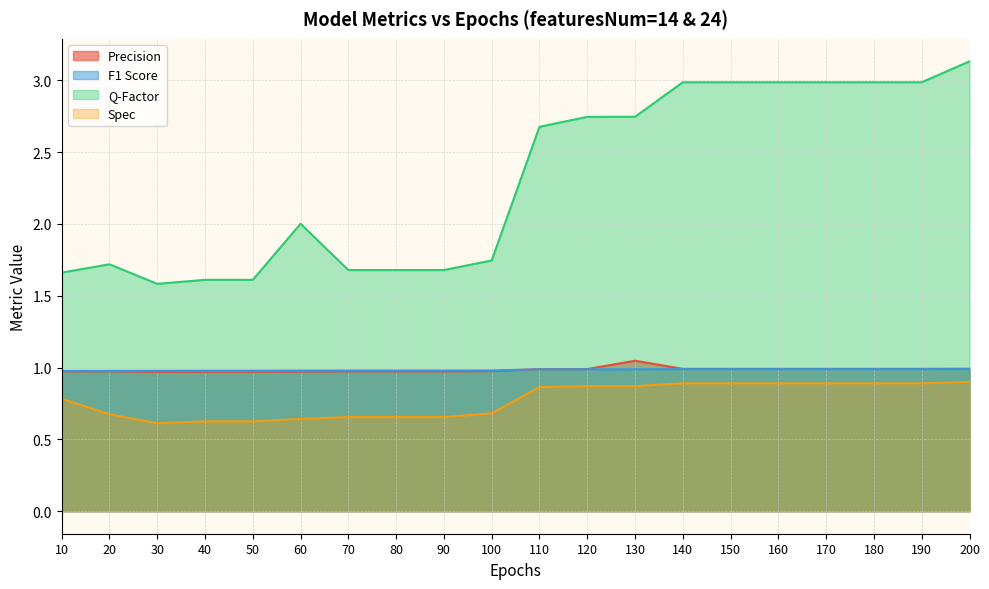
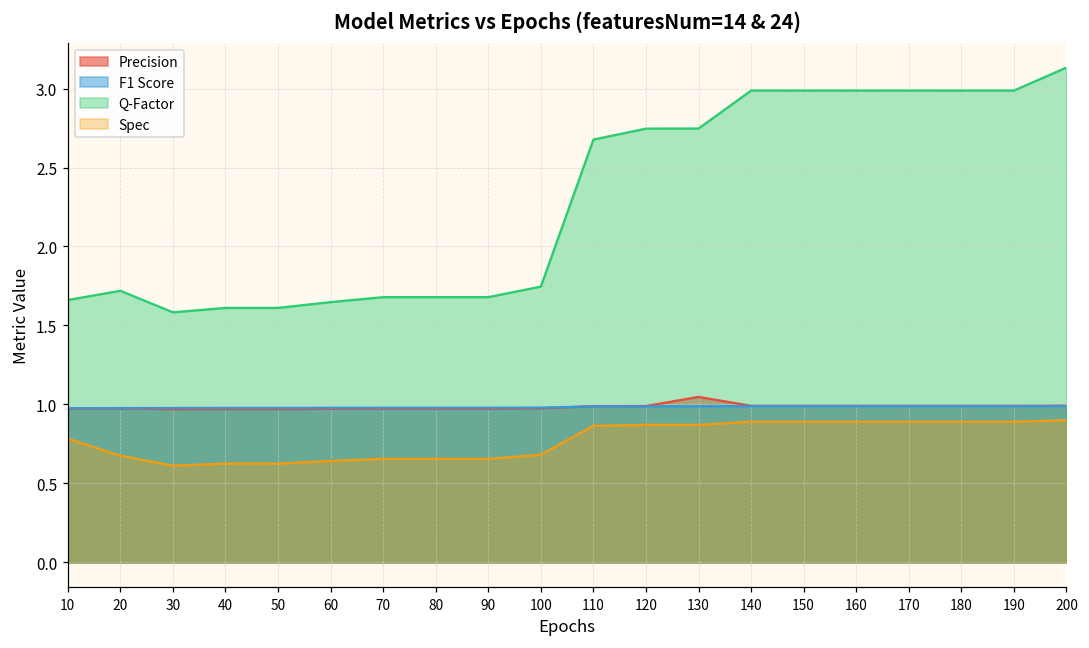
  {
    "Precision": {
      "130": 1.05
    },
    "F1 Score": {
      "130": 0.99
    },
    "Q-Factor": {
      "10": 1.66,
      "20": 1.72,
      "30": 1.58,
      "40": 1.61,
      "50": 1.61,
-     "60": 2.00,
+     "60": 1.65,
      "70": 1.68,
      "80": 1.68,
      "90": 1.68,
      "100": 1.75,
      "110": 2.68,
      "120": 2.75,
      "130": 2.75,
      "140": 2.99,
      "150": 2.99,
      "160": 2.99,
      "170": 2.99,
      "180": 2.99,
      "190": 2.99,
      "200": 3.13
    },
    "Spec": {
      "10": 0.78,
      "20": 0.68,
      "30": 0.61,
      "40": 0.63,
      "50": 0.63,
      "60": 0.64,
      "70": 0.66,
      "80": 0.66,
      "90": 0.66,
      "100": 0.68,
      "110": 0.86,
      "120": 0.87,
      "130": 0.87,
      "140": 0.89,
      "150": 0.89,
      "160": 0.89,
      "170": 0.89,
      "180": 0.89,
      "190": 0.89,
      "200": 0.90
    }
  }
